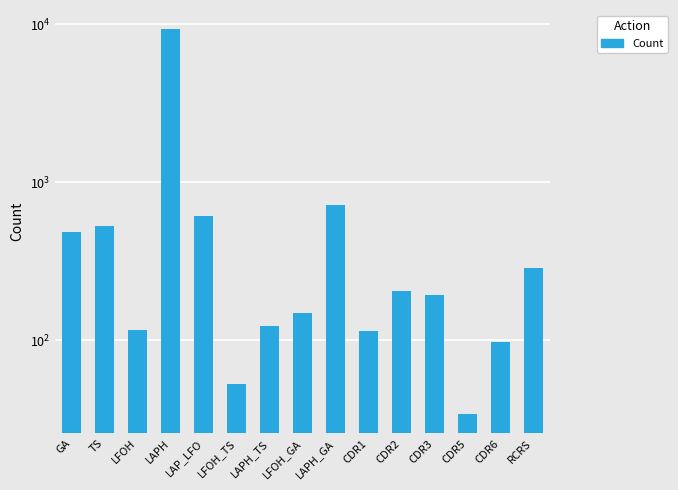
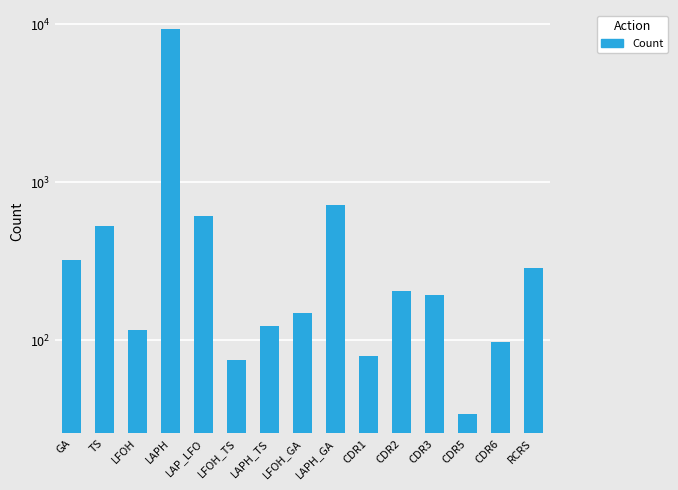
  {
-   "GA": 480,
+   "GA": 320,
    "TS": 530,
    "LFOH": 120,
    "LAPH": 9000,
    "LAP_LFO": 610,
-   "LFOH_TS": 53,
+   "LFOH_TS": 80,
    "LAPH_TS": 120,
    "LFOH_GA": 150,
    "LAPH_GA": 700,
-   "CDR1": 120,
+   "CDR1": 80,
    "CDR2": 210,
    "CDR3": 190,
    "CDR5": 34,
    "CDR6": 100,
    "RCRS": 290
  }
